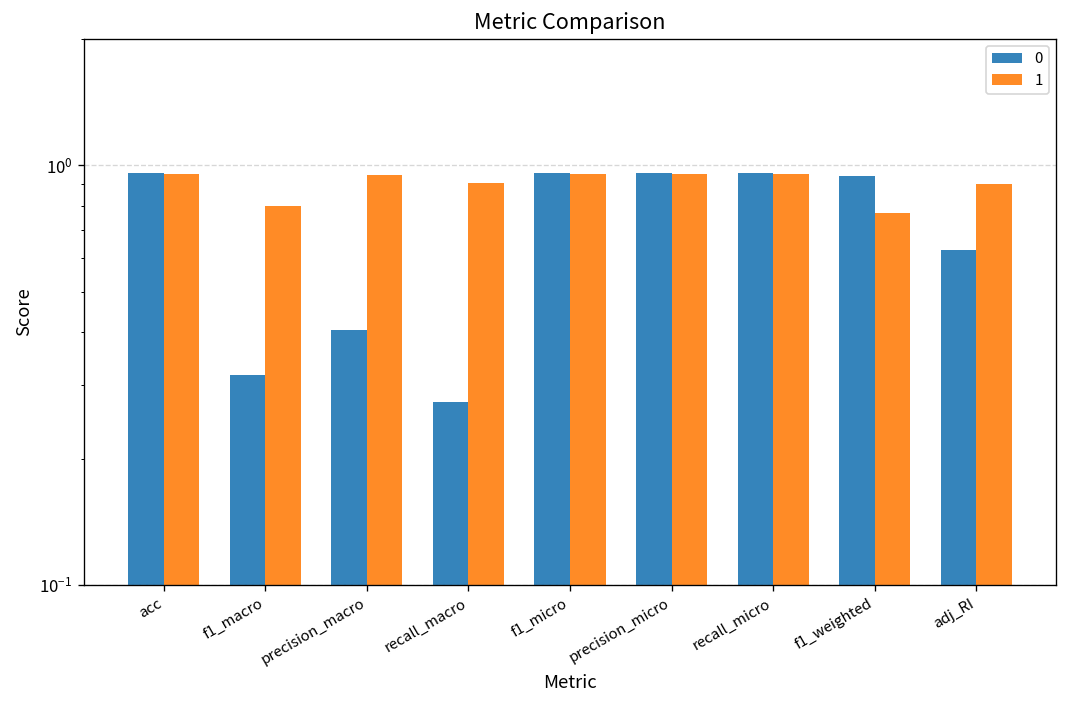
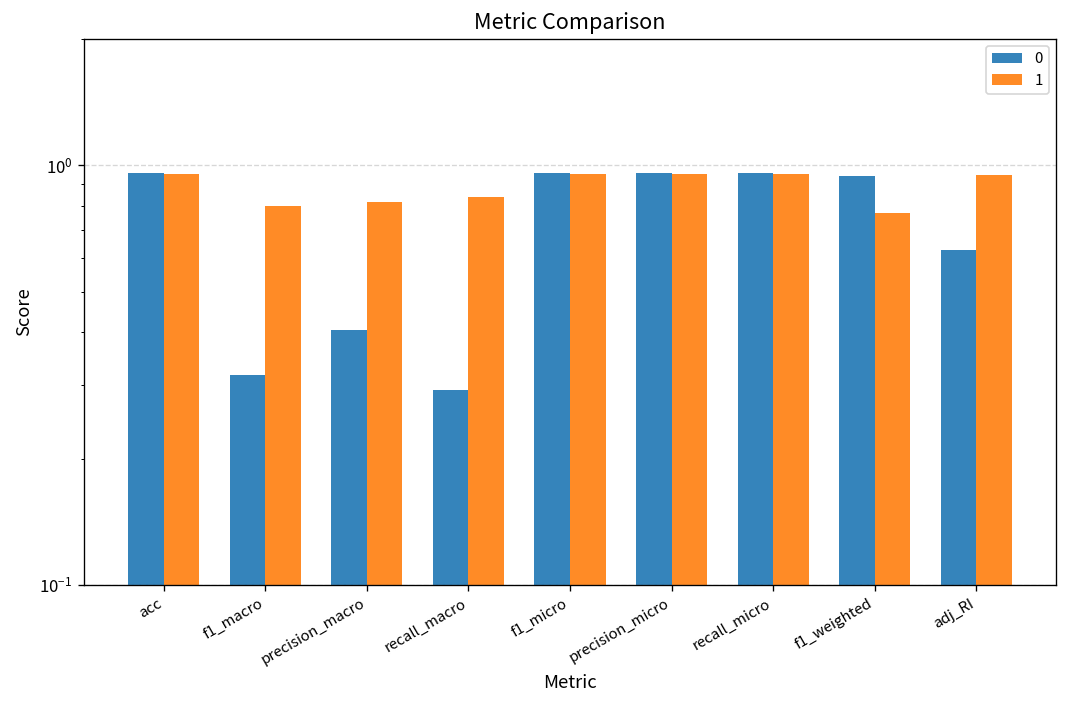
  {
    "0": {
      "acc": 0.96,
      "f1_macro": 0.32,
      "precision_macro": 0.40,
-     "recall_macro": 0.27,
+     "recall_macro": 0.29,
      "f1_micro": 0.96,
      "precision_micro": 0.96,
      "recall_micro": 0.96,
      "f1_weighted": 0.94,
      "adj_RI": 0.63
    },
    "1": {
      "acc": 0.95,
      "f1_macro": 0.80,
-     "precision_macro": 0.94,
-     "recall_macro": 0.91,
+     "precision_macro": 0.82,
+     "recall_macro": 0.84,
      "f1_micro": 0.95,
      "precision_micro": 0.95,
      "recall_micro": 0.95,
      "f1_weighted": 0.77,
-     "adj_RI": 0.90
+     "adj_RI": 0.95
    }
  }
